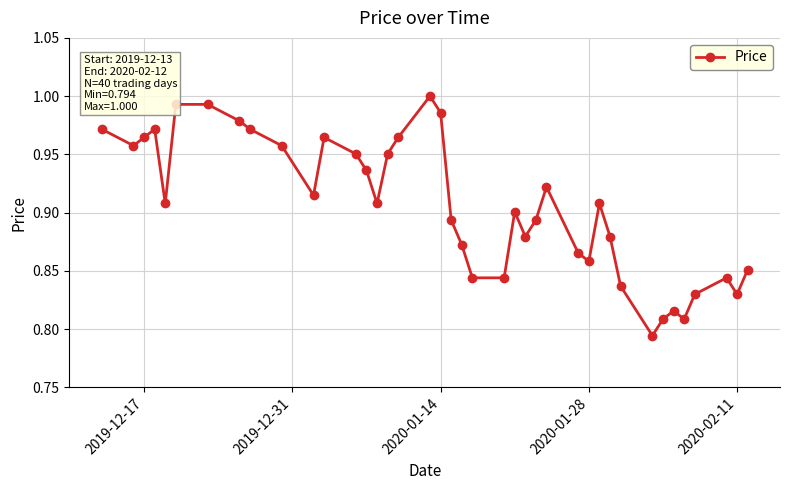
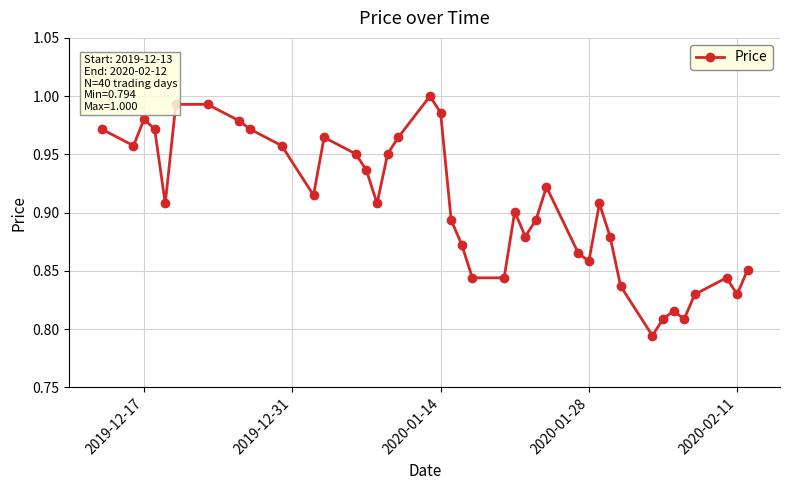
  {
-   "2019-12-17": 0.965,
+   "2019-12-17": 0.980,
    "2020-01-14": 0.986,
    "2020-01-28": 0.858,
    "2020-02-11": 0.830
  }
